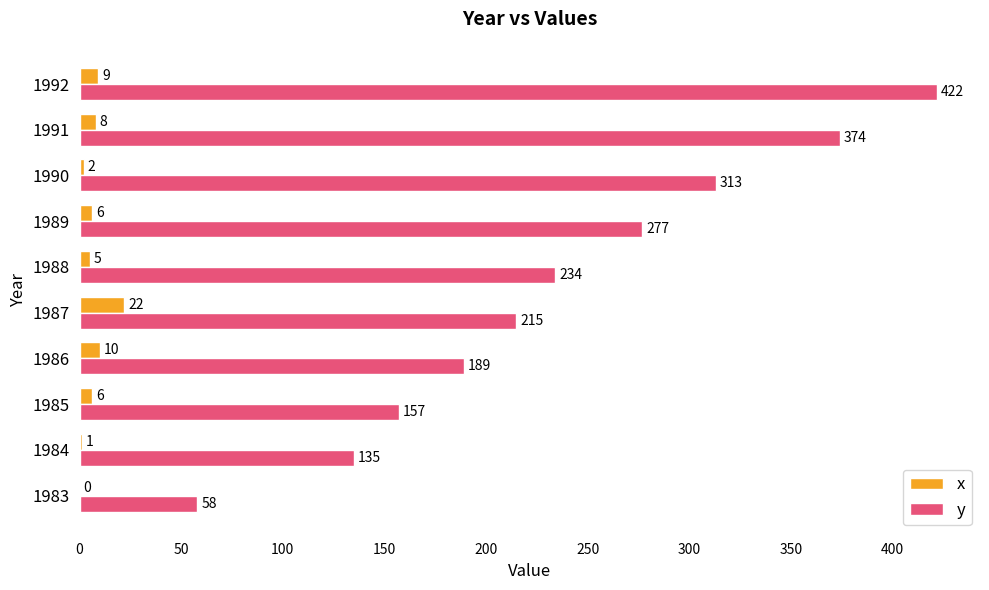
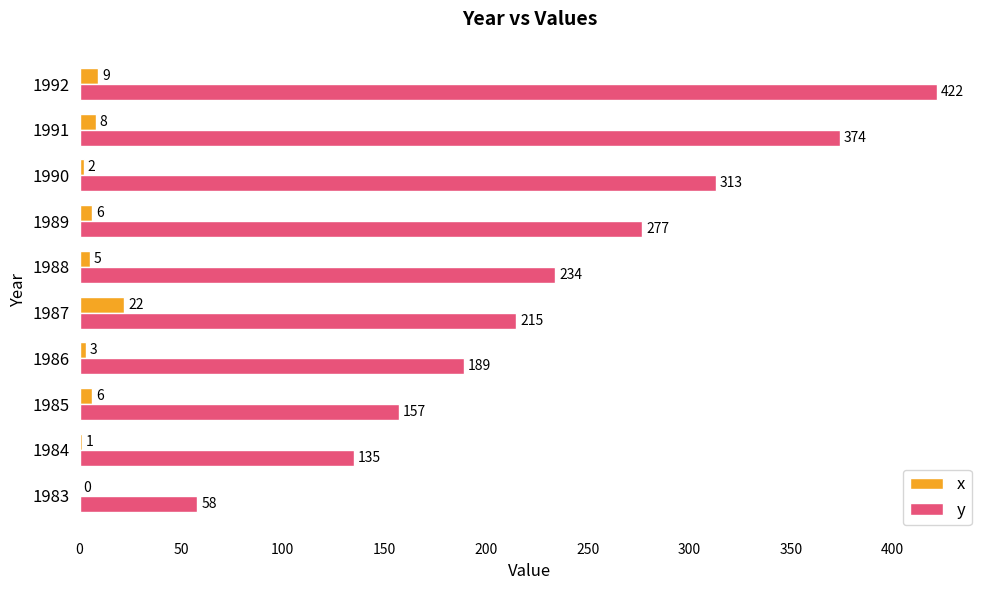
  {
    "x": {
      "1992": 9,
      "1991": 8,
      "1990": 2,
      "1989": 6,
      "1988": 5,
      "1987": 22,
-     "1986": 10,
+     "1986": 3,
      "1985": 6,
      "1984": 1,
      "1983": 0
    },
    "y": {
      "1992": 422,
      "1991": 374,
      "1990": 313,
      "1989": 277,
      "1988": 234,
      "1987": 215,
      "1986": 189,
      "1985": 157,
      "1984": 135,
      "1983": 58
    }
  }
